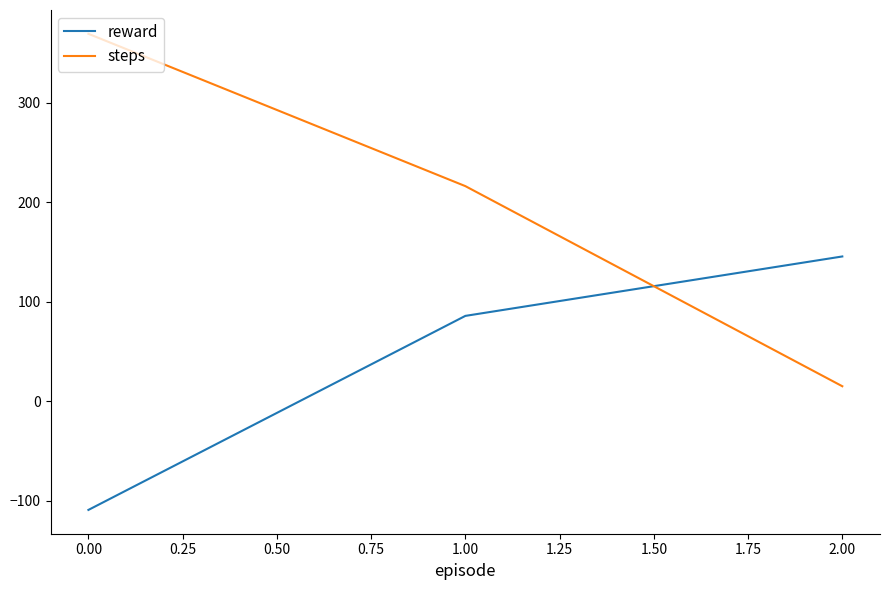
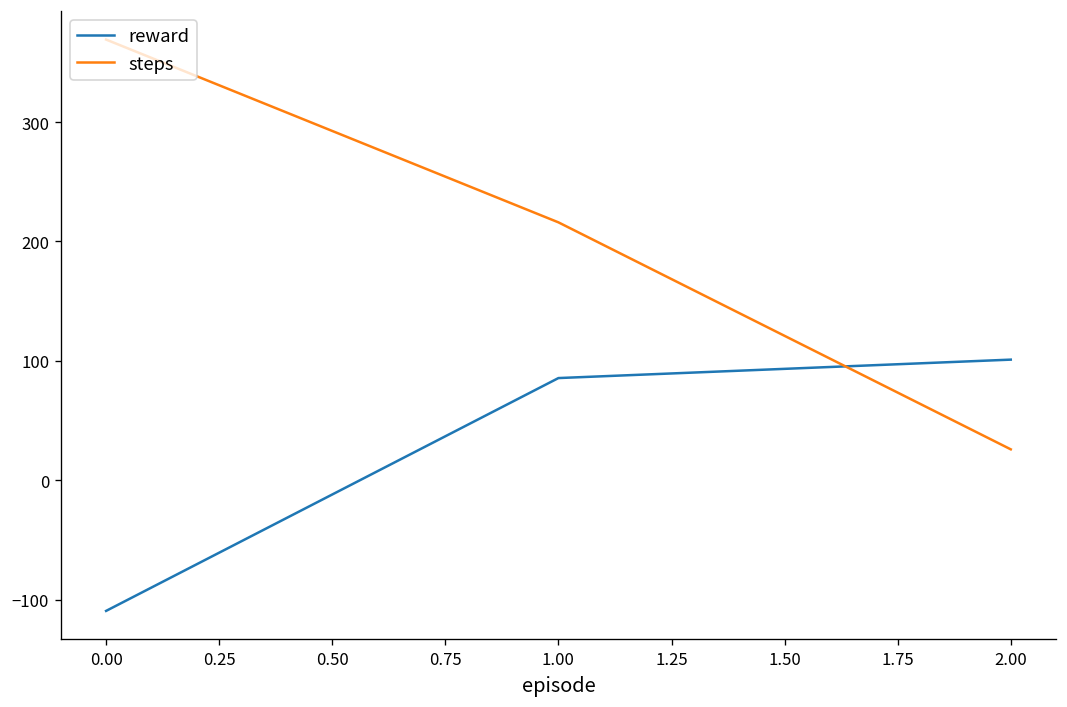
  {
    "reward": {
      "0.00": -110,
      "1.00": 90,
-     "2.00": 150
+     "2.00": 100
    },
    "steps": {
      "1.00": 220,
-     "2.00": 20
+     "2.00": 30
    }
  }
